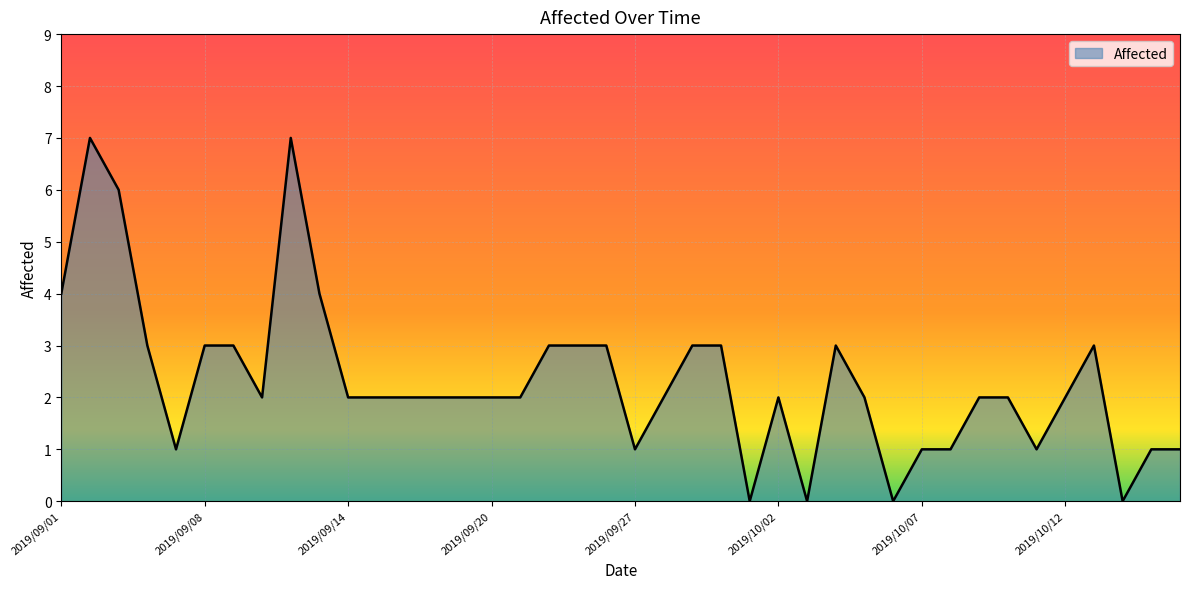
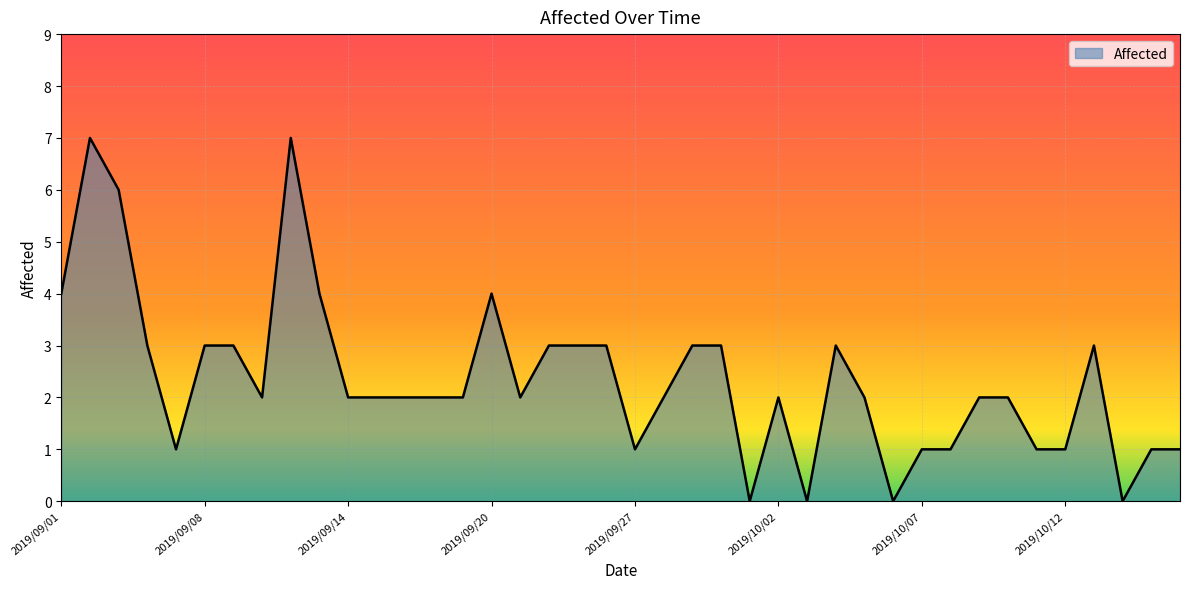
  {
    "2019/09/01": 4,
    "2019/09/08": 3,
    "2019/09/14": 2,
-   "2019/09/20": 2,
+   "2019/09/20": 4,
    "2019/09/27": 1,
    "2019/10/02": 2,
    "2019/10/07": 1,
-   "2019/10/12": 2
+   "2019/10/12": 1
  }
